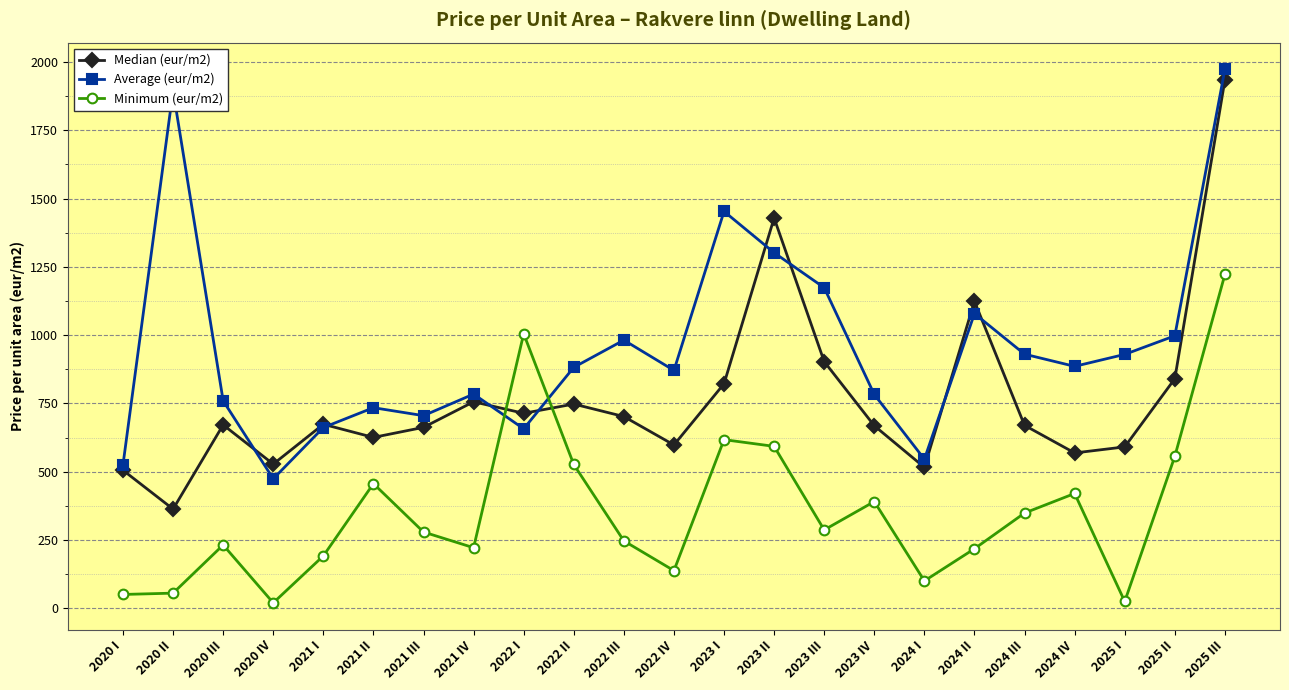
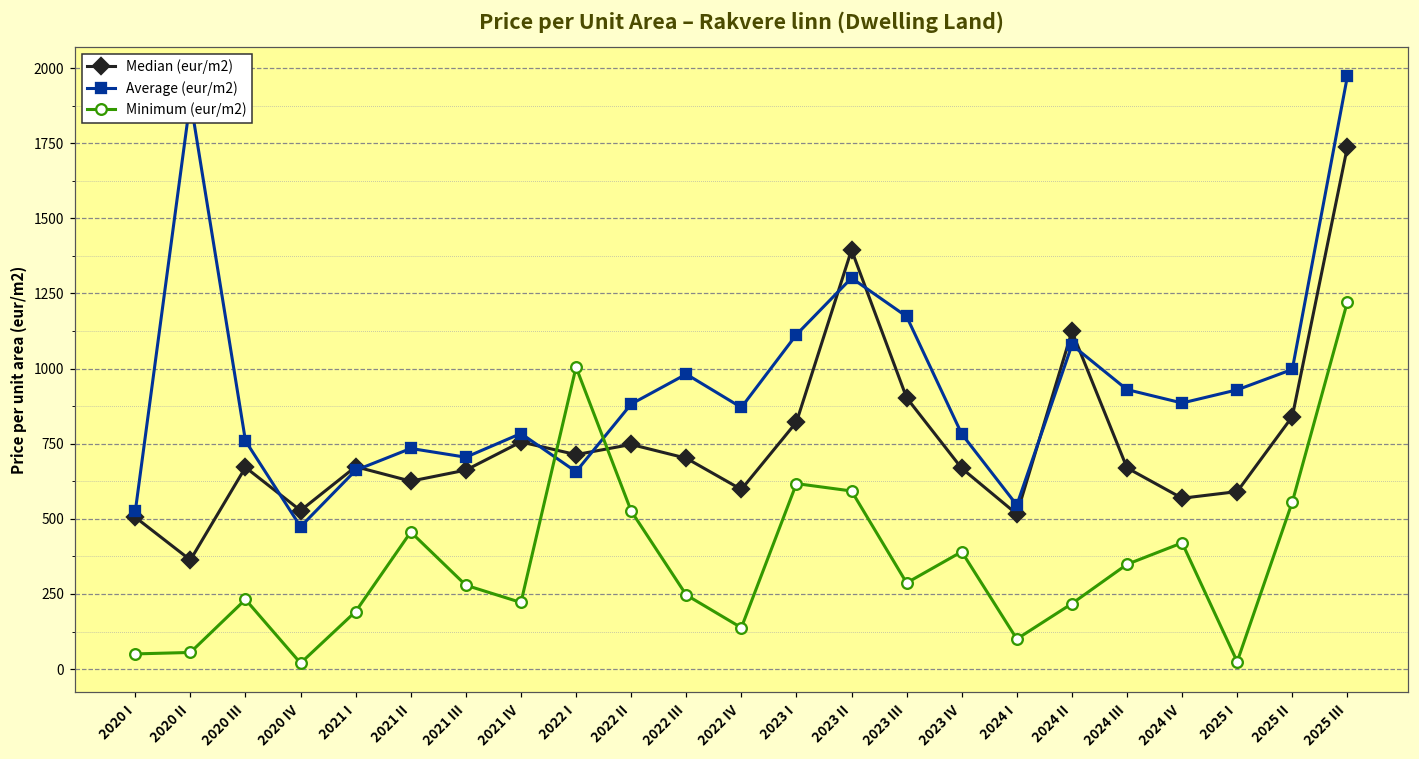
  {
    "Median (eur/m2)": {
      "2020 I": 510,
      "2020 II": 360,
      "2020 III": 670,
      "2020 IV": 530,
      "2021 I": 670,
      "2021 II": 630,
      "2021 III": 660,
      "2021 IV": 760,
      "2022 I": 710,
      "2022 II": 750,
      "2022 III": 700,
      "2022 IV": 600,
      "2023 I": 820,
-     "2023 II": 1430,
+     "2023 II": 1390,
      "2023 III": 900,
      "2023 IV": 670,
      "2024 I": 520,
      "2024 II": 1120,
      "2024 III": 670,
      "2024 IV": 570,
      "2025 I": 590,
      "2025 II": 840,
-     "2025 III": 1930
+     "2025 III": 1740
    },
    "Average (eur/m2)": {
      "2020 I": 520,
      "2020 III": 760,
      "2020 IV": 470,
      "2021 I": 660,
      "2021 II": 730,
      "2021 III": 710,
      "2021 IV": 780,
      "2022 I": 660,
      "2022 II": 880,
      "2022 III": 980,
      "2022 IV": 870,
-     "2023 I": 1450,
+     "2023 I": 1110,
      "2023 II": 1300,
      "2023 III": 1170,
      "2023 IV": 780,
      "2024 I": 550,
      "2024 II": 1080,
      "2024 III": 930,
      "2024 IV": 890,
      "2025 I": 930,
      "2025 II": 1000,
      "2025 III": 1970
    },
    "Minimum (eur/m2)": {
      "2020 I": 50,
      "2020 II": 60,
      "2020 III": 230,
      "2020 IV": 20,
      "2021 I": 190,
      "2021 II": 460,
      "2021 III": 280,
      "2021 IV": 220,
      "2022 I": 1000,
      "2022 II": 530,
      "2022 III": 250,
      "2022 IV": 140,
      "2023 I": 620,
      "2023 II": 590,
      "2023 III": 290,
      "2023 IV": 390,
      "2024 I": 100,
      "2024 II": 220,
      "2024 III": 350,
      "2024 IV": 420,
      "2025 I": 20,
      "2025 II": 560,
      "2025 III": 1220
    }
  }
